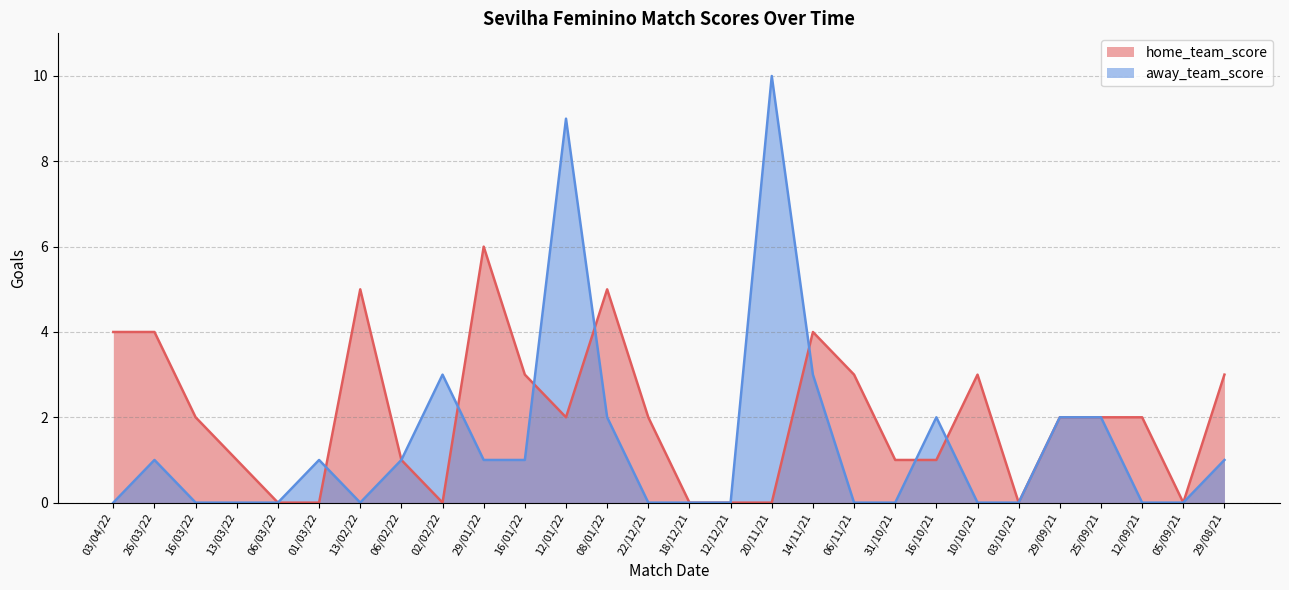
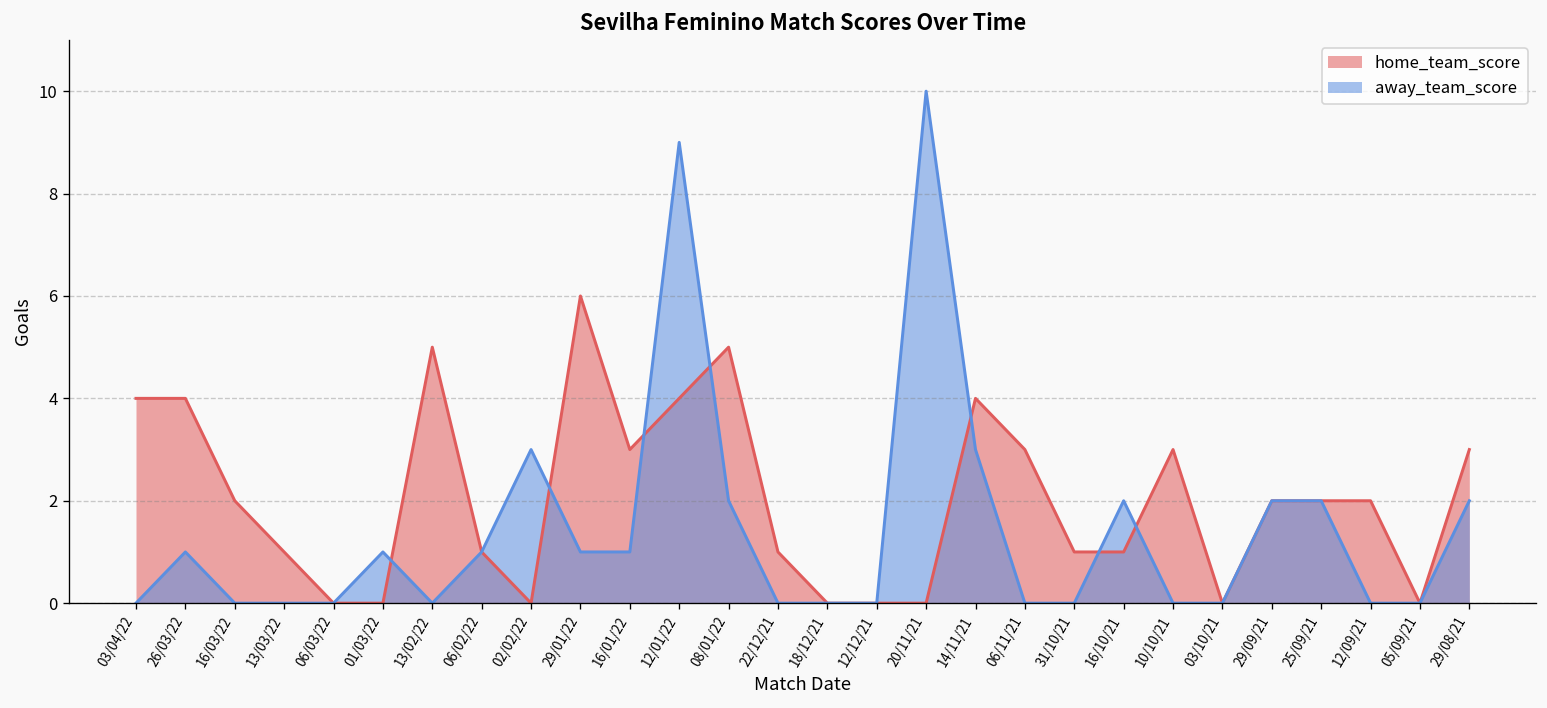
  {
    "home_team_score": {
      "03/04/22": 4,
      "26/03/22": 4,
      "16/03/22": 2,
      "13/03/22": 1,
      "01/03/22": 0,
      "13/02/22": 5,
      "02/02/22": 0,
      "29/01/22": 6,
      "16/01/22": 3,
-     "12/01/22": 2,
+     "12/01/22": 4,
      "08/01/22": 5,
-     "22/12/21": 2,
+     "22/12/21": 1,
      "20/11/21": 0,
      "14/11/21": 4,
      "06/11/21": 3,
      "31/10/21": 1,
      "16/10/21": 1,
      "10/10/21": 3,
      "12/09/21": 2,
      "29/08/21": 3
    },
    "away_team_score": {
      "03/04/22": 0,
      "26/03/22": 1,
      "16/03/22": 0,
      "13/03/22": 0,
      "01/03/22": 1,
      "13/02/22": 0,
      "02/02/22": 3,
      "29/01/22": 1,
      "16/01/22": 1,
      "12/01/22": 9,
      "08/01/22": 2,
      "22/12/21": 0,
      "20/11/21": 10,
      "14/11/21": 3,
      "06/11/21": 0,
      "31/10/21": 0,
      "16/10/21": 2,
      "10/10/21": 0,
      "12/09/21": 0,
-     "29/08/21": 1
+     "29/08/21": 2
    }
  }
